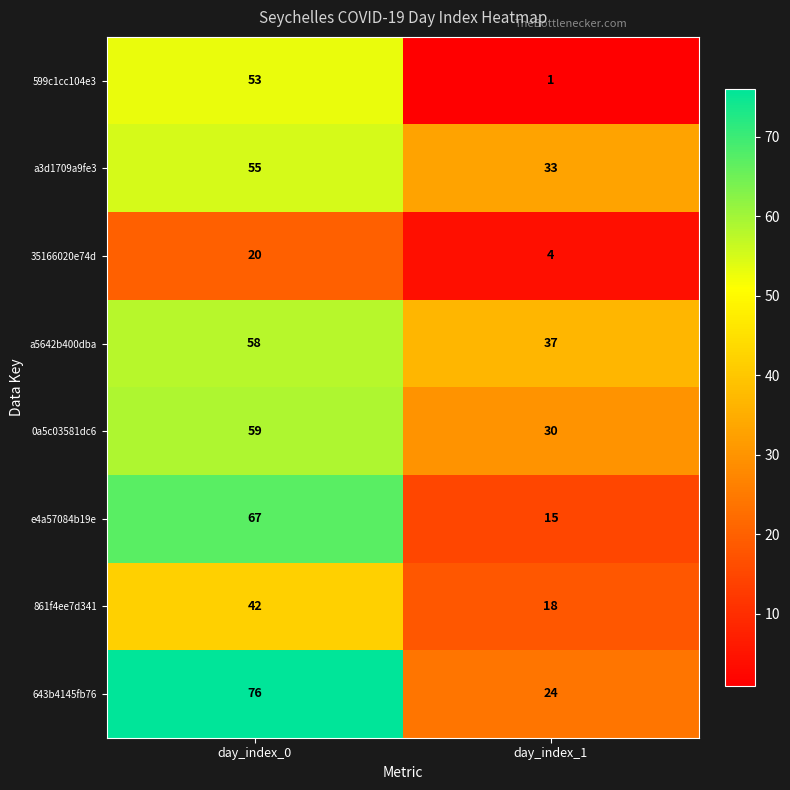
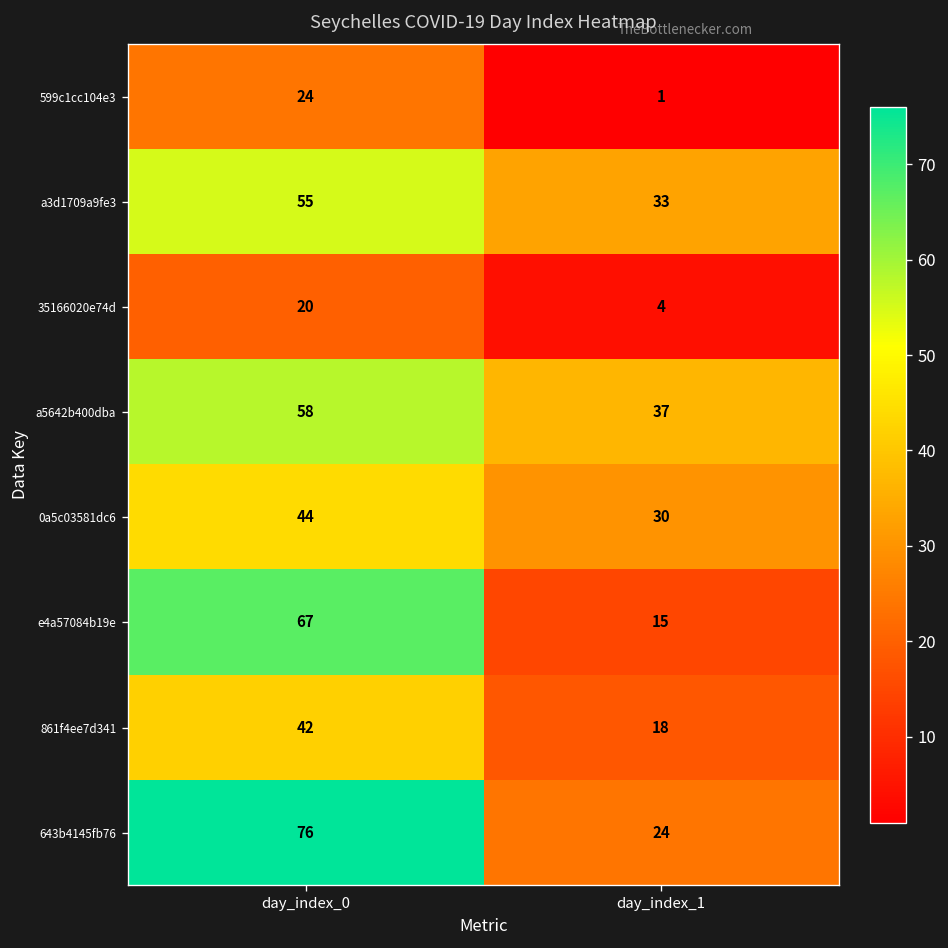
  {
    "599c1cc104e3": {
-     "day_index_0": 53,
+     "day_index_0": 24,
      "day_index_1": 1
    },
    "a3d1709a9fe3": {
      "day_index_0": 55,
      "day_index_1": 33
    },
    "35166020e74d": {
      "day_index_0": 20,
      "day_index_1": 4
    },
    "a5642b400dba": {
      "day_index_0": 58,
      "day_index_1": 37
    },
    "0a5c03581dc6": {
-     "day_index_0": 59,
+     "day_index_0": 44,
      "day_index_1": 30
    },
    "e4a57084b19e": {
      "day_index_0": 67,
      "day_index_1": 15
    },
    "861f4ee7d341": {
      "day_index_0": 42,
      "day_index_1": 18
    },
    "643b4145fb76": {
      "day_index_0": 76,
      "day_index_1": 24
    }
  }
